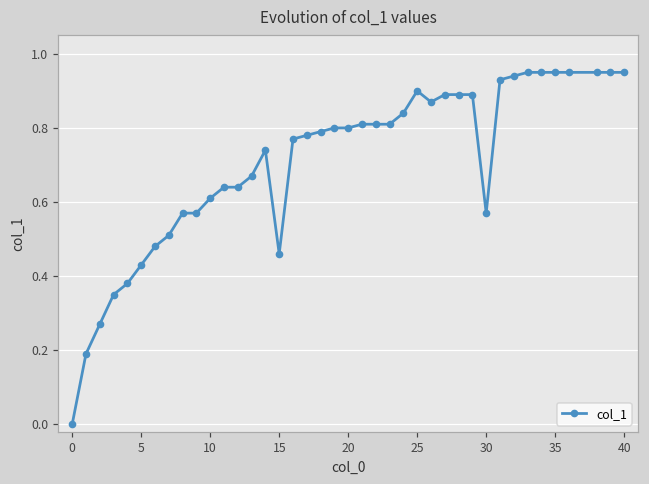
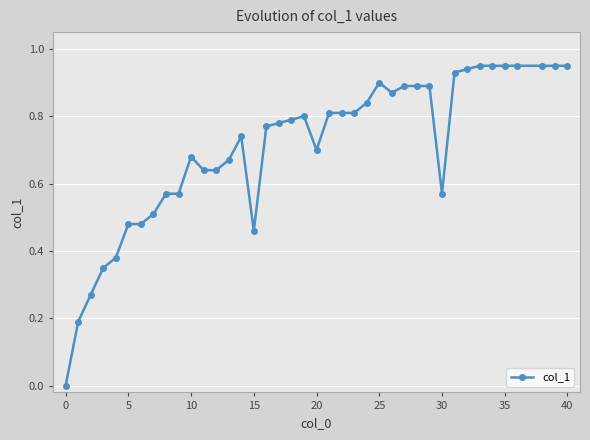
  {
    "0": 0.00,
-   "5": 0.43,
-   "10": 0.61,
+   "5": 0.48,
+   "10": 0.68,
    "15": 0.46,
-   "20": 0.8,
+   "20": 0.7,
    "25": 0.90,
    "30": 0.57,
    "35": 0.95,
    "40": 0.95
  }
